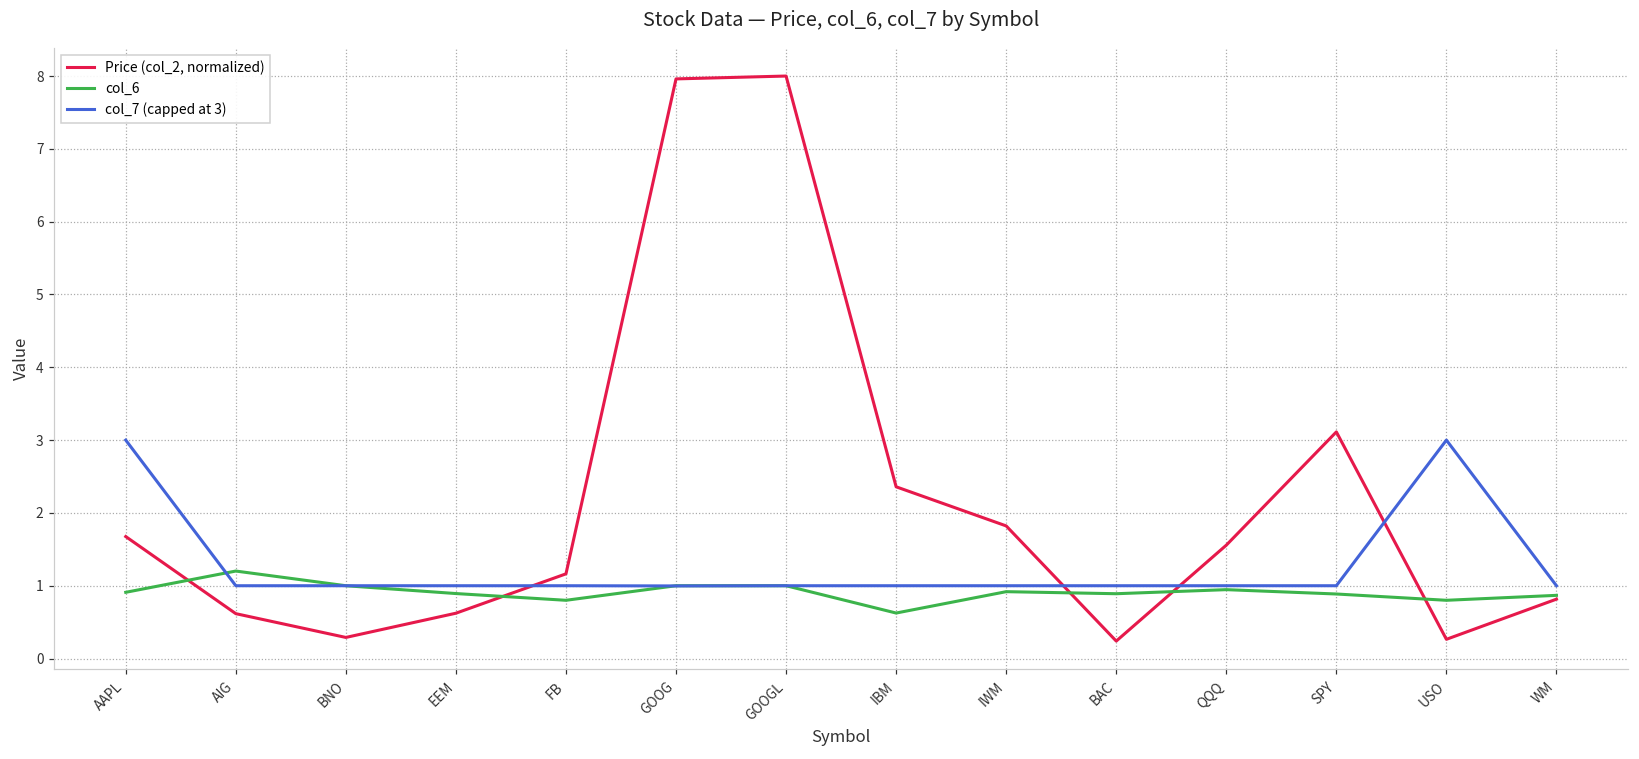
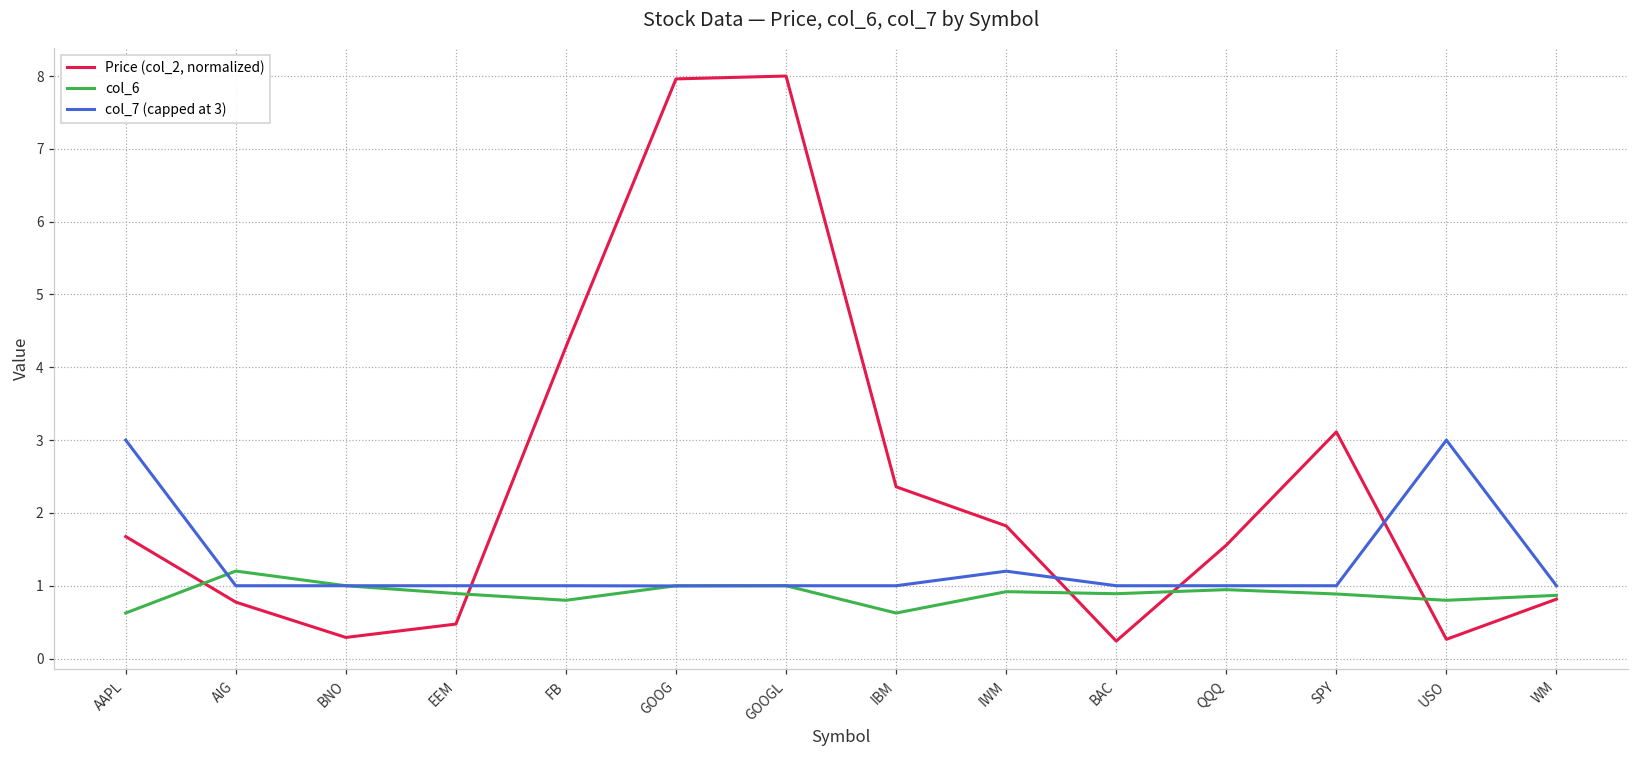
  {
    "Price (col_2, normalized)": {
      "AAPL": 1.7,
-     "AIG": 0.6,
+     "AIG": 0.8,
      "BNO": 0.3,
-     "EEM": 0.6,
-     "FB": 1.2,
+     "EEM": 0.5,
+     "FB": 4.3,
      "GOOG": 8.0,
      "GOOGL": 8.0,
      "IBM": 2.4,
      "IWM": 1.8,
      "BAC": 0.2,
      "QQQ": 1.6,
      "SPY": 3.1,
      "USO": 0.3,
      "WM": 0.8
    },
    "col_6": {
-     "AAPL": 0.9,
+     "AAPL": 0.6,
      "AIG": 1.2,
      "EEM": 0.9,
      "FB": 0.8,
      "IBM": 0.6,
      "IWM": 0.9,
      "BAC": 0.9,
      "QQQ": 0.9,
      "SPY": 0.9,
      "USO": 0.8,
      "WM": 0.9
    },
    "col_7 (capped at 3)": {
      "AAPL": 3.0,
      "AIG": 1.0,
      "EEM": 1.0,
      "FB": 1.0,
      "IBM": 1.0,
-     "IWM": 1.0,
+     "IWM": 1.2,
      "BAC": 1.0,
      "QQQ": 1.0,
      "SPY": 1.0,
      "USO": 3.0,
      "WM": 1.0
    }
  }
